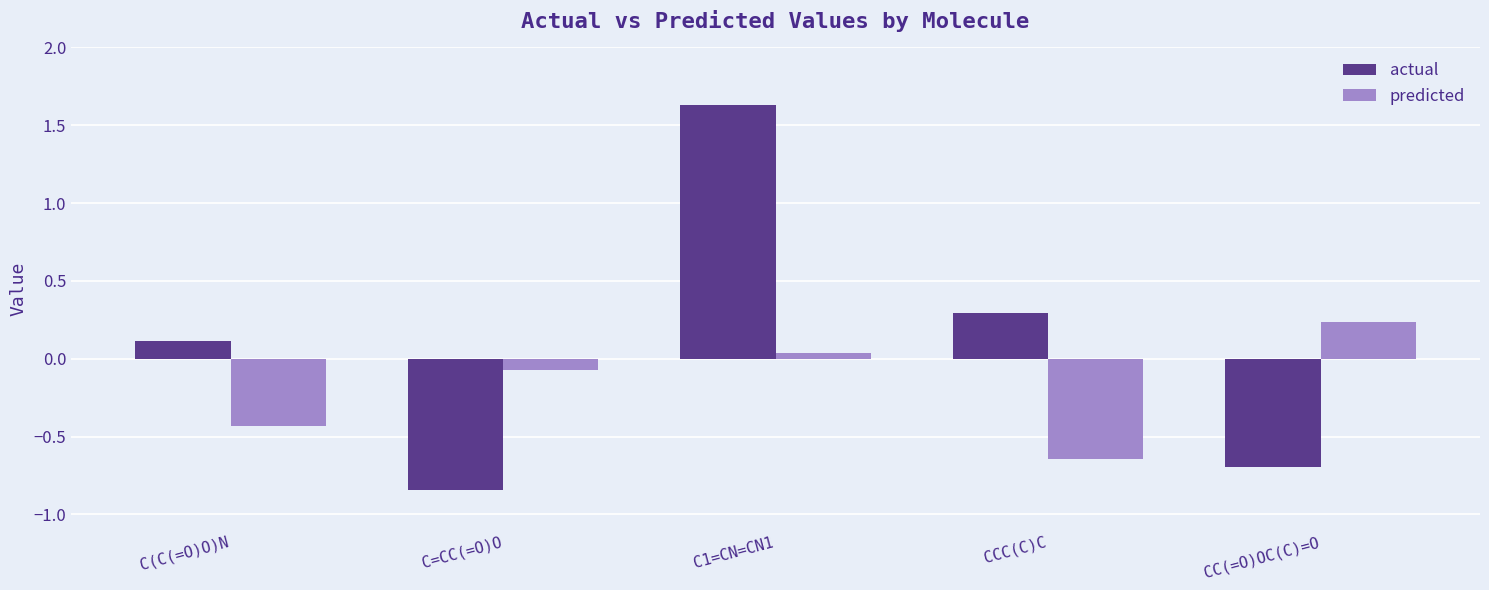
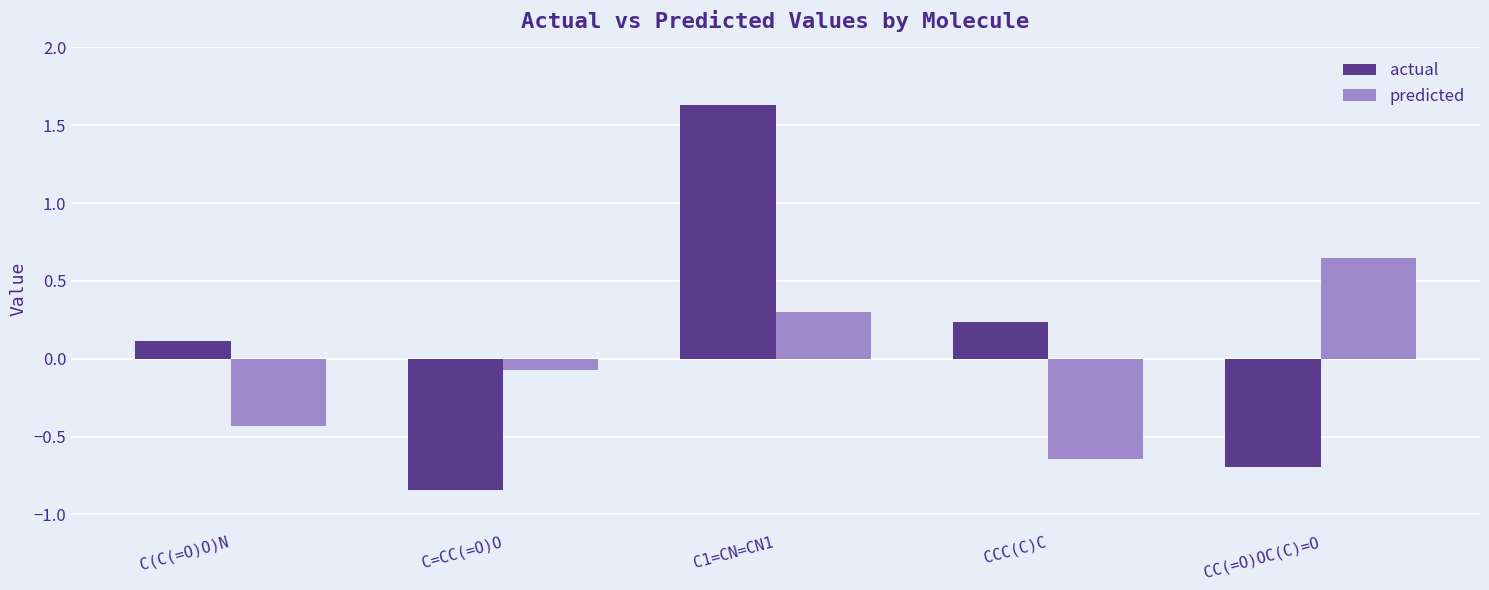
  {
    "actual": {
      "C(C(=O)O)N": 0.11,
      "C=CC(=O)O": -0.84,
      "C1=CN=CN1": 1.63,
-     "CCC(C)C": 0.29,
+     "CCC(C)C": 0.24,
      "CC(=O)OC(C)=O": -0.69
    },
    "predicted": {
      "C(C(=O)O)N": -0.43,
      "C=CC(=O)O": -0.07,
-     "C1=CN=CN1": 0.04,
+     "C1=CN=CN1": 0.30,
      "CCC(C)C": -0.65,
-     "CC(=O)OC(C)=O": 0.24
+     "CC(=O)OC(C)=O": 0.65
    }
  }
